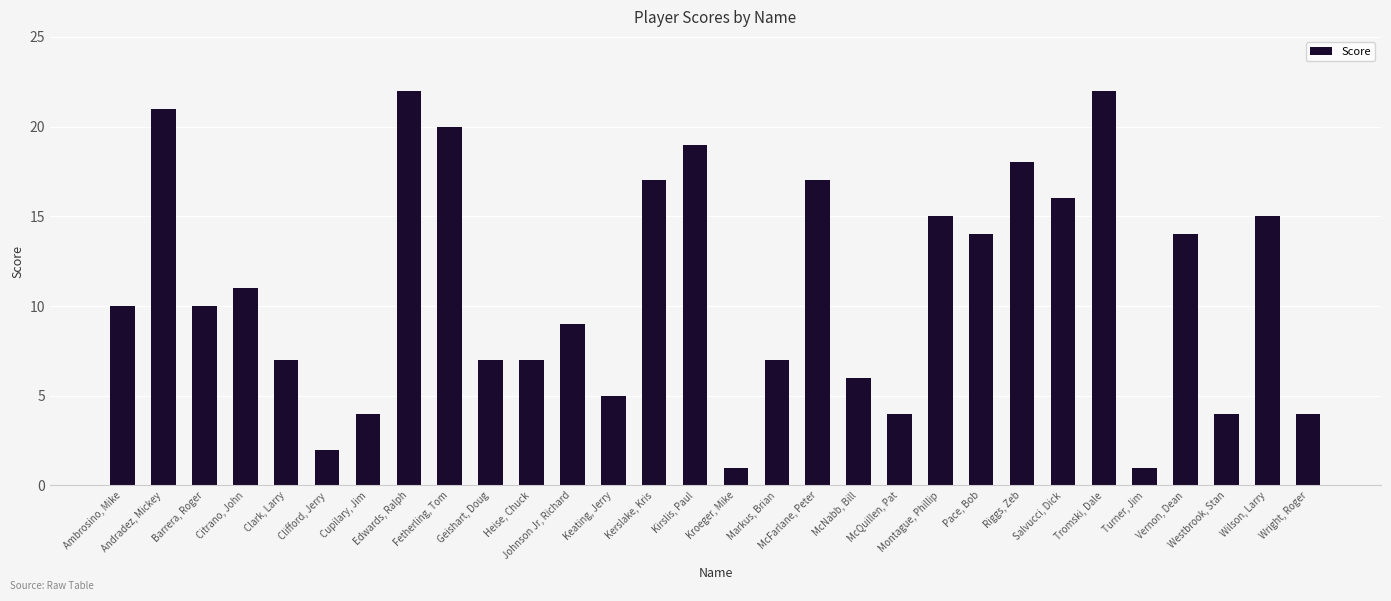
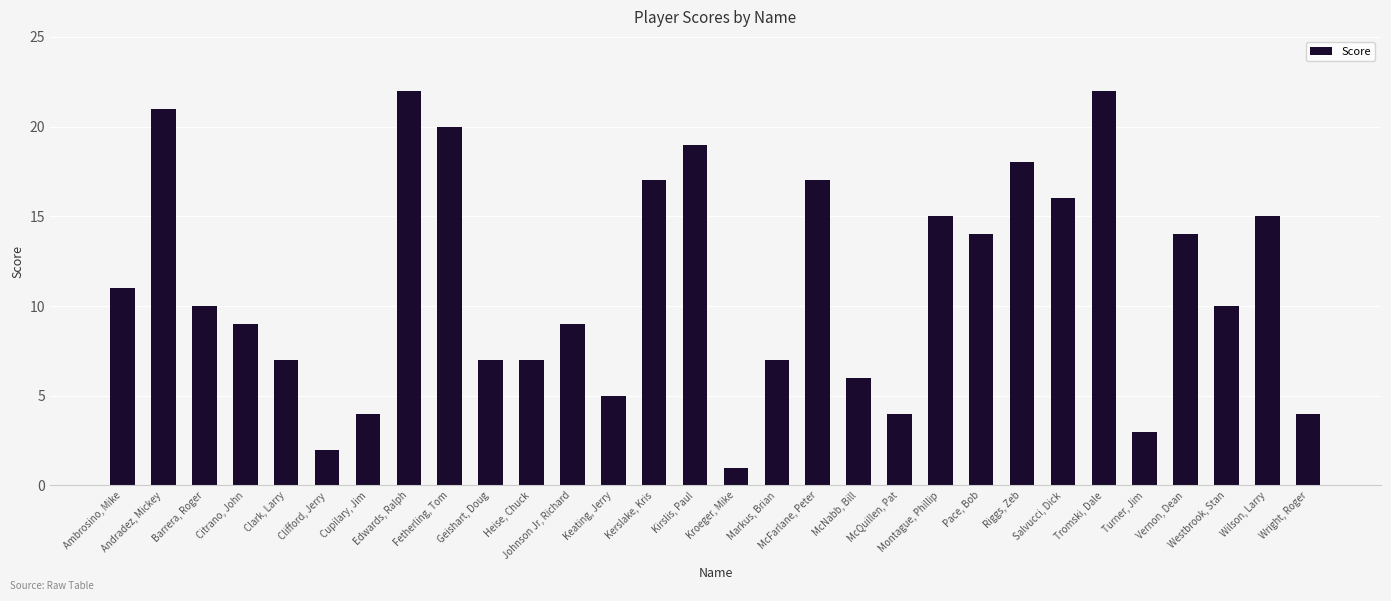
  {
-   "Ambrosino, Mike": 10,
+   "Ambrosino, Mike": 11,
    "Andradez, Mickey": 21,
    "Barrera, Roger": 10,
-   "Citrano, John": 11,
+   "Citrano, John": 9,
    "Clark, Larry": 7,
    "Clifford, Jerry": 2,
    "Cupilary, Jim": 4,
    "Edwards, Ralph": 22,
    "Fetherling, Tom": 20,
    "Geishart, Doug": 7,
    "Heise, Chuck": 7,
    "Johnson Jr, Richard": 9,
    "Keating, Jerry": 5,
    "Kerslake, Kris": 17,
    "Kirslis, Paul": 19,
    "Kroeger, Mike": 1,
    "Markus, Brian": 7,
    "McFarlane, Peter": 17,
    "McNabb, Bill": 6,
    "McQuillen, Pat": 4,
    "Montague, Phillip": 15,
    "Pace, Bob": 14,
    "Riggs, Zeb": 18,
    "Salvucci, Dick": 16,
    "Tromski, Dale": 22,
-   "Turner, Jim": 1,
+   "Turner, Jim": 3,
    "Vernon, Dean": 14,
-   "Westbrook, Stan": 4,
+   "Westbrook, Stan": 10,
    "Wilson, Larry": 15,
    "Wright, Roger": 4
  }
